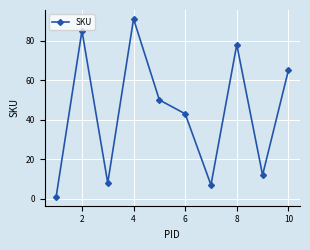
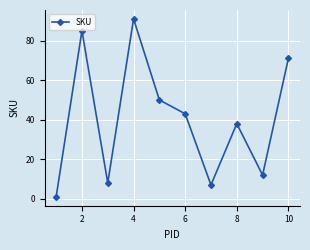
  {
    "2": 85,
    "4": 91,
    "6": 43,
-   "8": 78,
-   "10": 65
+   "8": 38,
+   "10": 71
  }
